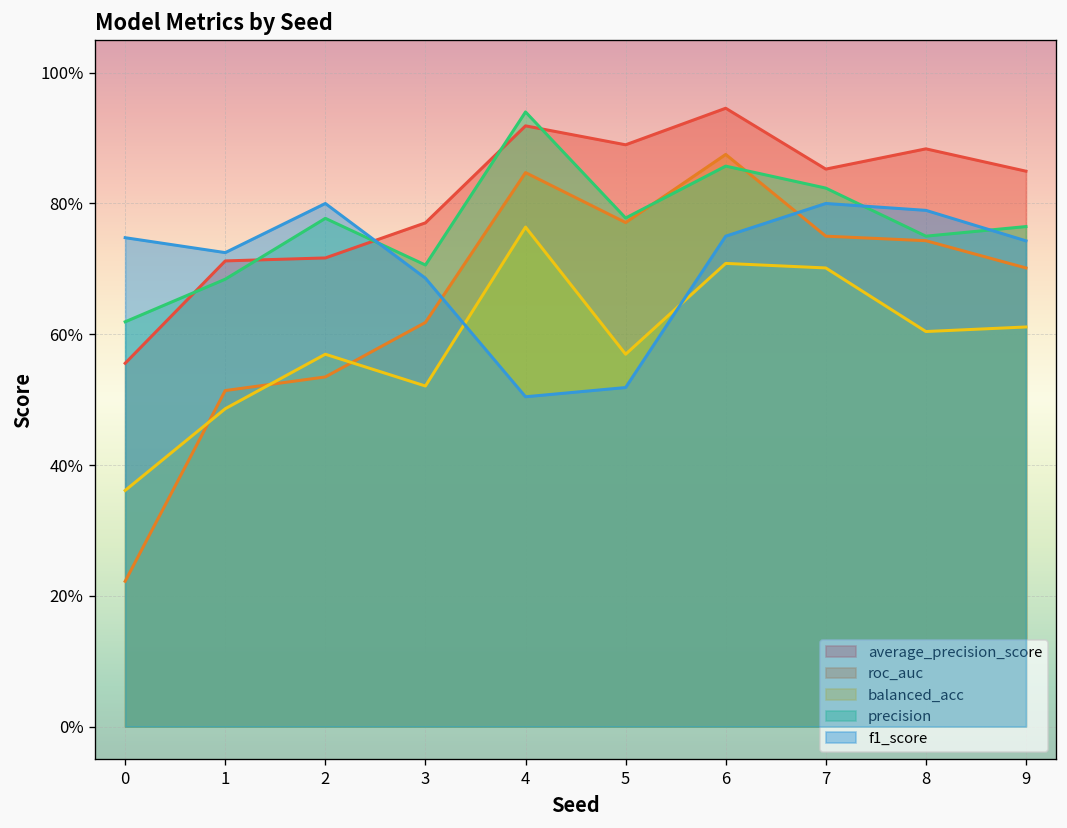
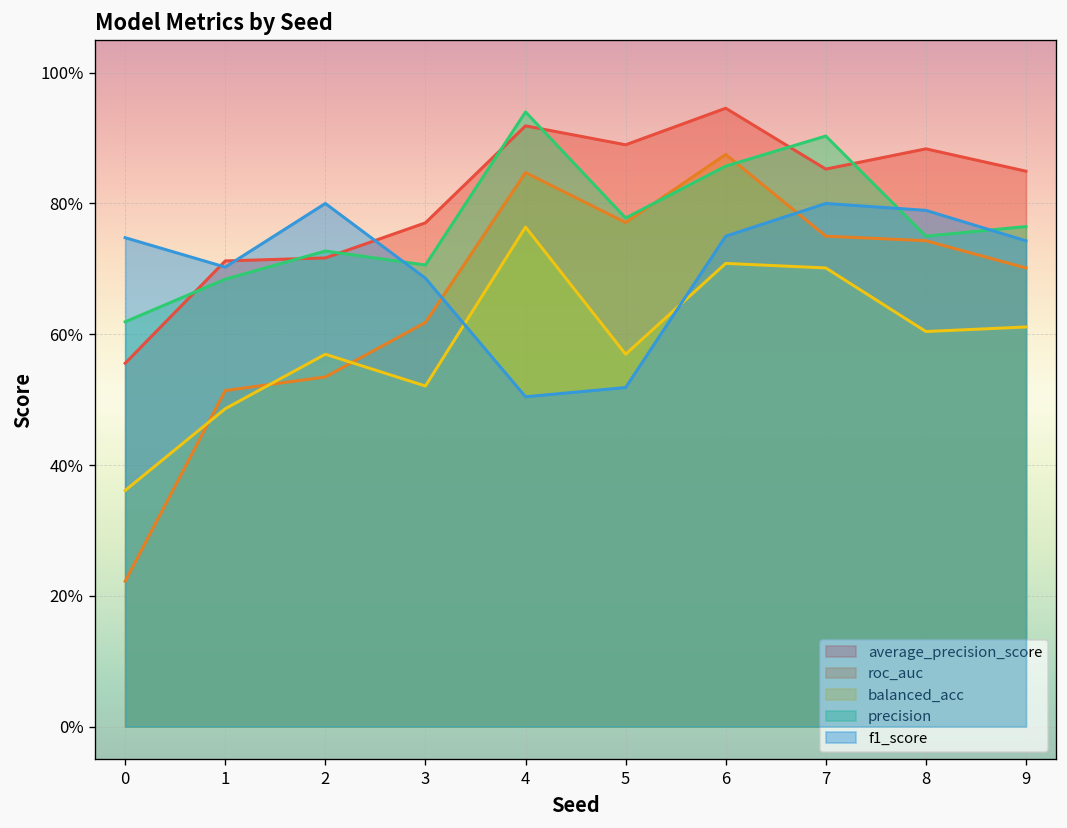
  {
    "precision": {
      "0": "62%",
      "1": "68%",
-     "2": "78%",
+     "2": "73%",
      "3": "71%",
      "4": "94%",
      "5": "78%",
      "6": "86%",
-     "7": "82%",
+     "7": "90%",
      "8": "75%",
      "9": "76%"
    },
    "f1_score": {
      "0": "75%",
-     "1": "72%",
+     "1": "70%",
      "2": "80%",
      "3": "69%",
      "4": "50%",
      "5": "52%",
      "6": "75%",
      "7": "80%",
      "8": "79%",
      "9": "74%"
    }
  }
